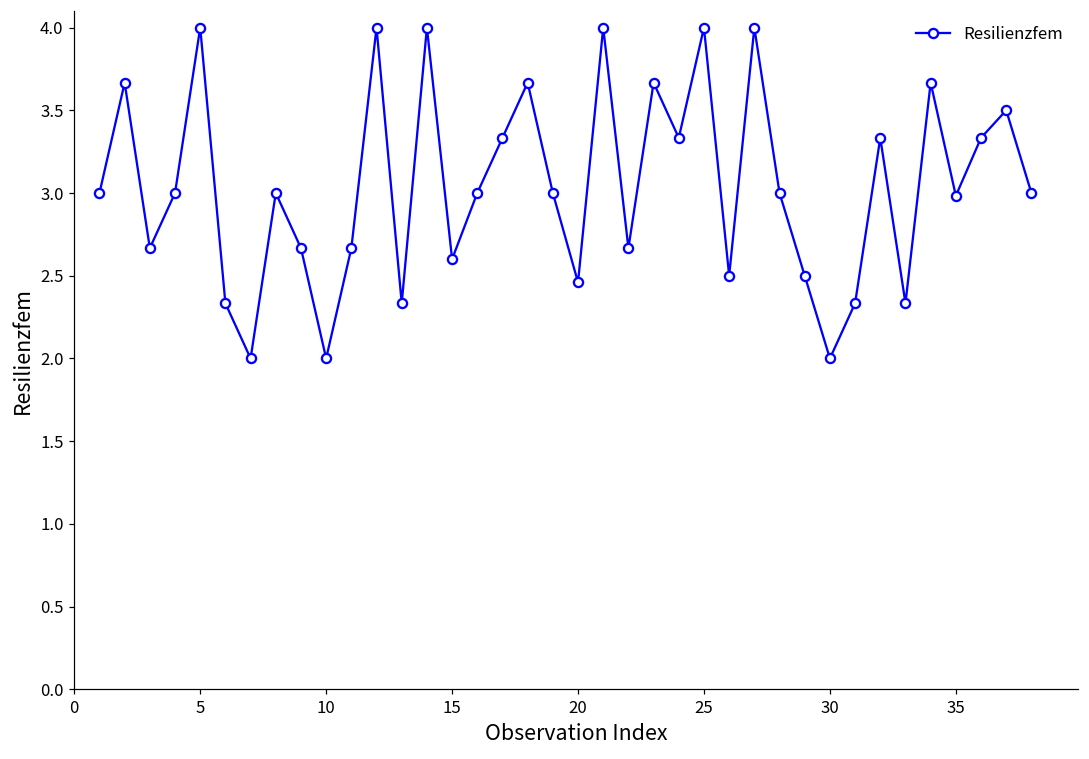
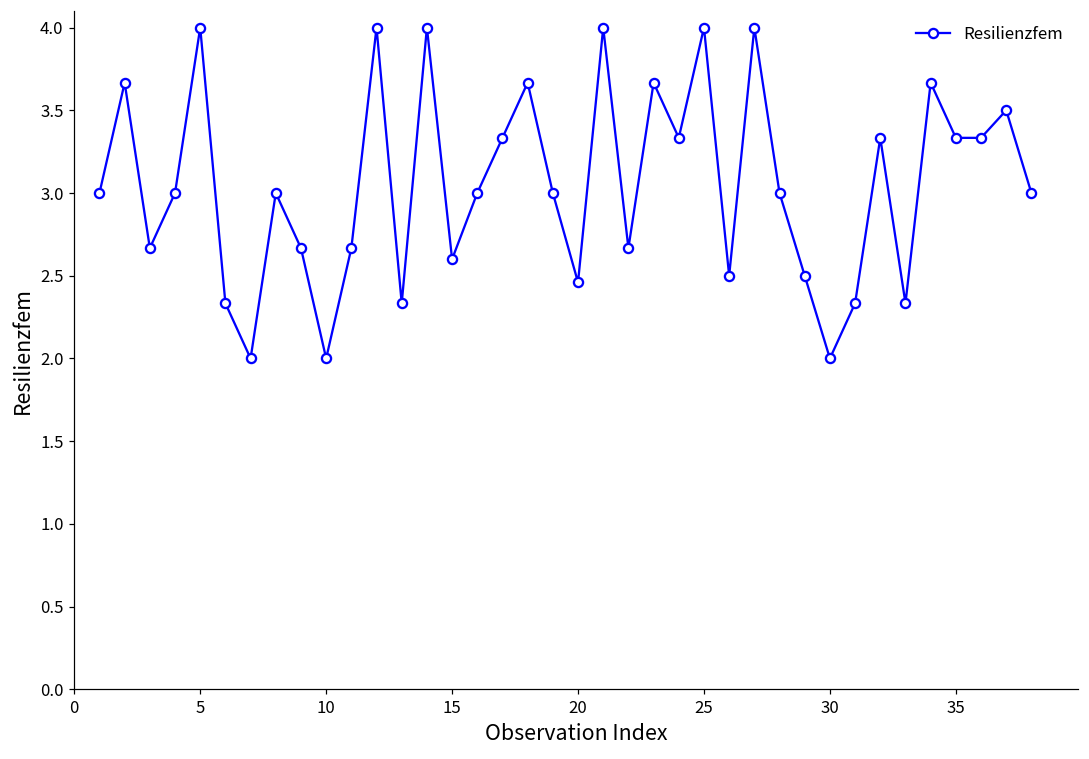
  {
    "5": 4.00,
    "10": 2.00,
    "15": 2.60,
    "20": 2.46,
    "25": 4.00,
    "30": 2.00,
-   "35": 2.98
+   "35": 3.33
  }
